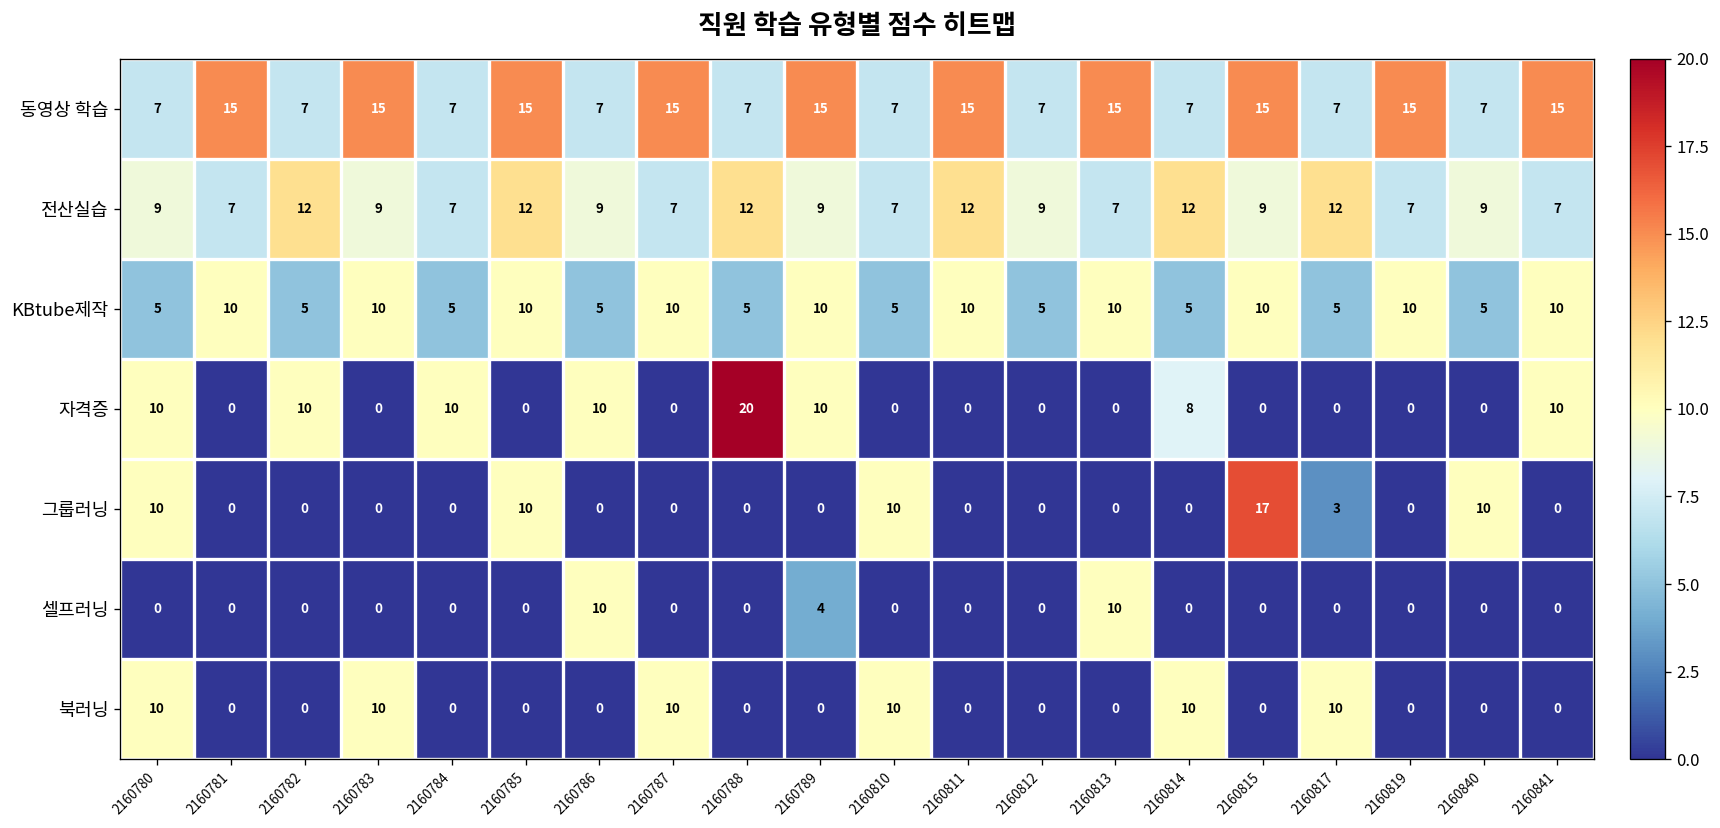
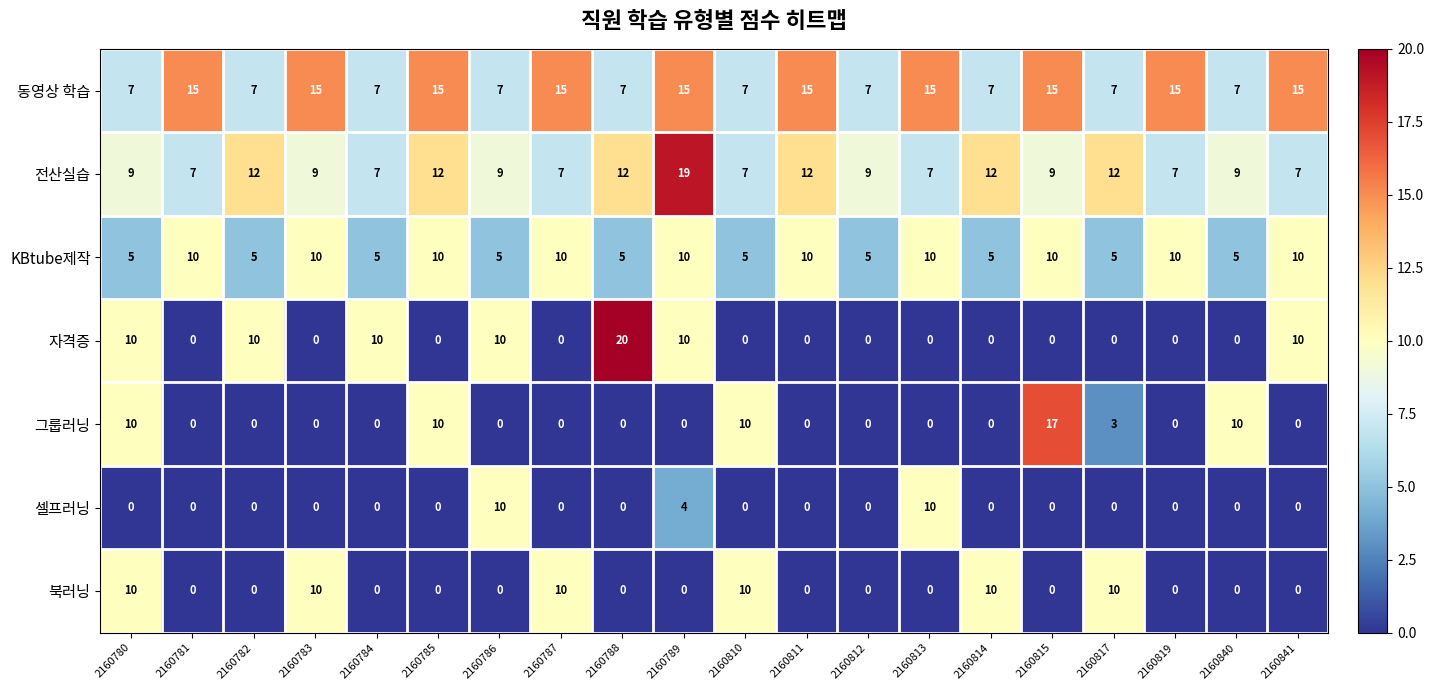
  {
    "동영상 학습": {
      "2160780": 7,
      "2160781": 15,
      "2160782": 7,
      "2160783": 15,
      "2160784": 7,
      "2160785": 15,
      "2160786": 7,
      "2160787": 15,
      "2160788": 7,
      "2160789": 15,
      "2160810": 7,
      "2160811": 15,
      "2160812": 7,
      "2160813": 15,
      "2160814": 7,
      "2160815": 15,
      "2160817": 7,
      "2160819": 15,
      "2160840": 7,
      "2160841": 15
    },
    "전산실습": {
      "2160780": 9,
      "2160781": 7,
      "2160782": 12,
      "2160783": 9,
      "2160784": 7,
      "2160785": 12,
      "2160786": 9,
      "2160787": 7,
      "2160788": 12,
-     "2160789": 9,
+     "2160789": 19,
      "2160810": 7,
      "2160811": 12,
      "2160812": 9,
      "2160813": 7,
      "2160814": 12,
      "2160815": 9,
      "2160817": 12,
      "2160819": 7,
      "2160840": 9,
      "2160841": 7
    },
    "KBtube제작": {
      "2160780": 5,
      "2160781": 10,
      "2160782": 5,
      "2160783": 10,
      "2160784": 5,
      "2160785": 10,
      "2160786": 5,
      "2160787": 10,
      "2160788": 5,
      "2160789": 10,
      "2160810": 5,
      "2160811": 10,
      "2160812": 5,
      "2160813": 10,
      "2160814": 5,
      "2160815": 10,
      "2160817": 5,
      "2160819": 10,
      "2160840": 5,
      "2160841": 10
    },
    "자격증": {
      "2160780": 10,
      "2160781": 0,
      "2160782": 10,
      "2160783": 0,
      "2160784": 10,
      "2160785": 0,
      "2160786": 10,
      "2160787": 0,
      "2160788": 20,
      "2160789": 10,
      "2160810": 0,
      "2160811": 0,
      "2160812": 0,
      "2160813": 0,
-     "2160814": 8,
+     "2160814": 0,
      "2160815": 0,
      "2160817": 0,
      "2160819": 0,
      "2160840": 0,
      "2160841": 10
    },
    "그룹러닝": {
      "2160780": 10,
      "2160781": 0,
      "2160782": 0,
      "2160783": 0,
      "2160784": 0,
      "2160785": 10,
      "2160786": 0,
      "2160787": 0,
      "2160788": 0,
      "2160789": 0,
      "2160810": 10,
      "2160811": 0,
      "2160812": 0,
      "2160813": 0,
      "2160814": 0,
      "2160815": 17,
      "2160817": 3,
      "2160819": 0,
      "2160840": 10,
      "2160841": 0
    },
    "셀프러닝": {
      "2160780": 0,
      "2160781": 0,
      "2160782": 0,
      "2160783": 0,
      "2160784": 0,
      "2160785": 0,
      "2160786": 10,
      "2160787": 0,
      "2160788": 0,
      "2160789": 4,
      "2160810": 0,
      "2160811": 0,
      "2160812": 0,
      "2160813": 10,
      "2160814": 0,
      "2160815": 0,
      "2160817": 0,
      "2160819": 0,
      "2160840": 0,
      "2160841": 0
    },
    "북러닝": {
      "2160780": 10,
      "2160781": 0,
      "2160782": 0,
      "2160783": 10,
      "2160784": 0,
      "2160785": 0,
      "2160786": 0,
      "2160787": 10,
      "2160788": 0,
      "2160789": 0,
      "2160810": 10,
      "2160811": 0,
      "2160812": 0,
      "2160813": 0,
      "2160814": 10,
      "2160815": 0,
      "2160817": 10,
      "2160819": 0,
      "2160840": 0,
      "2160841": 0
    }
  }
